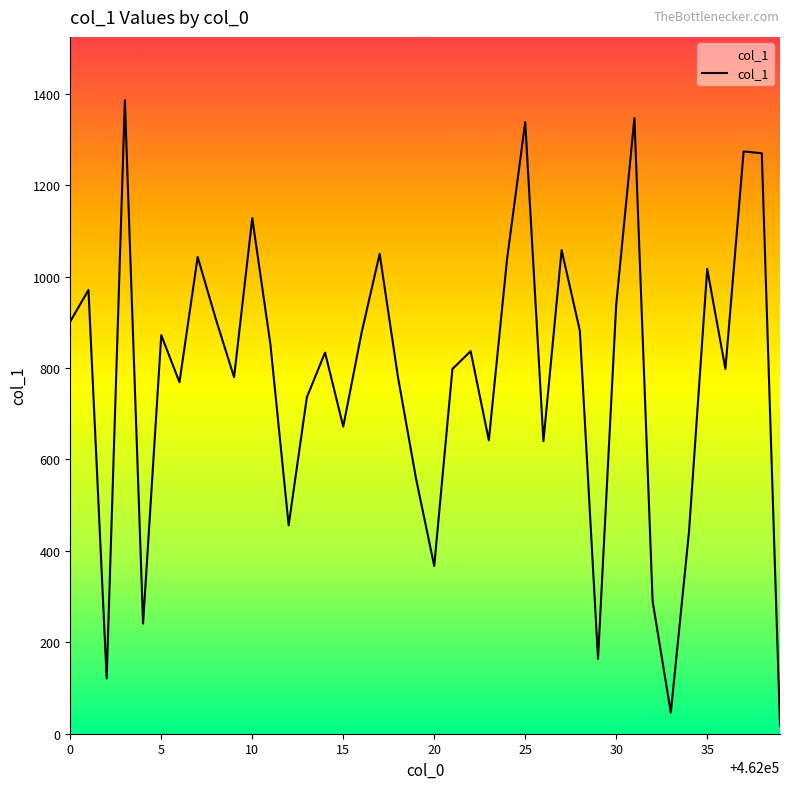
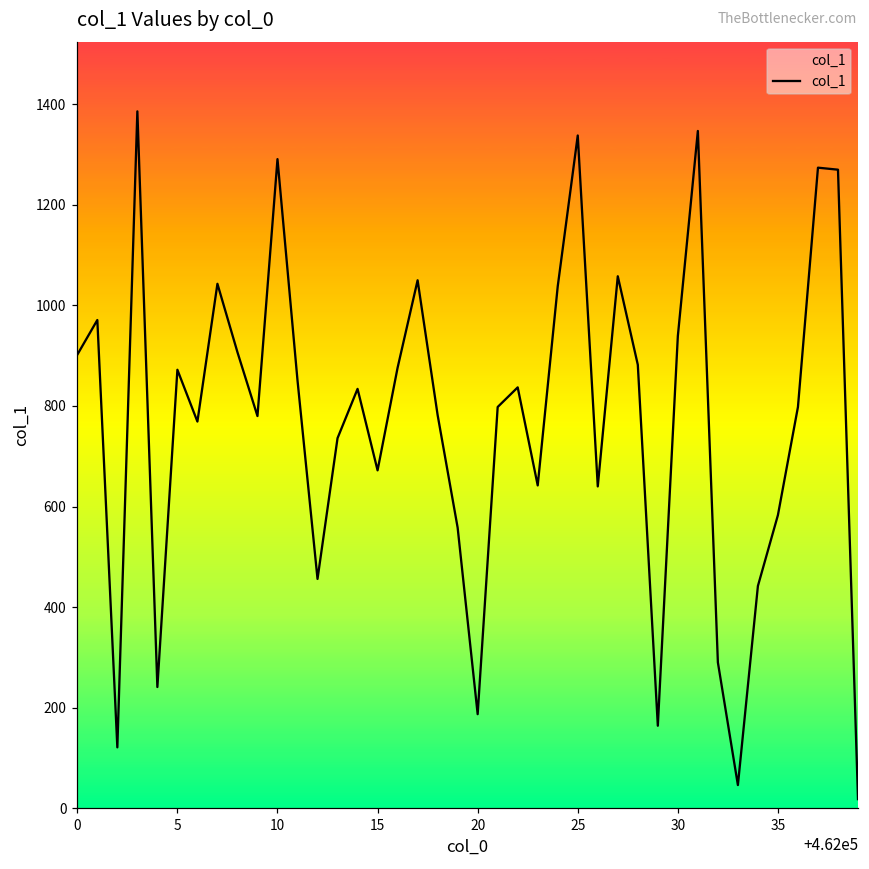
  {
    "0": 900,
    "5": 870,
-   "10": 1130,
+   "10": 1290,
    "15": 670,
-   "20": 370,
+   "20": 190,
    "25": 1340,
    "30": 940,
-   "35": 1020
+   "35": 580
  }
